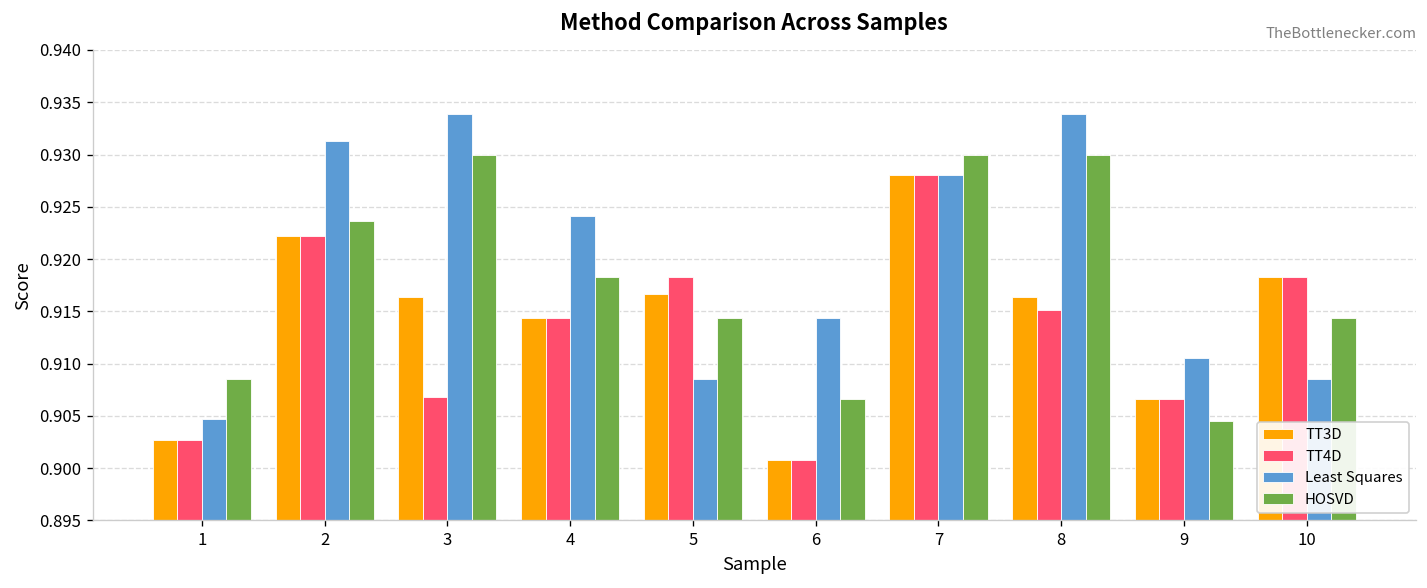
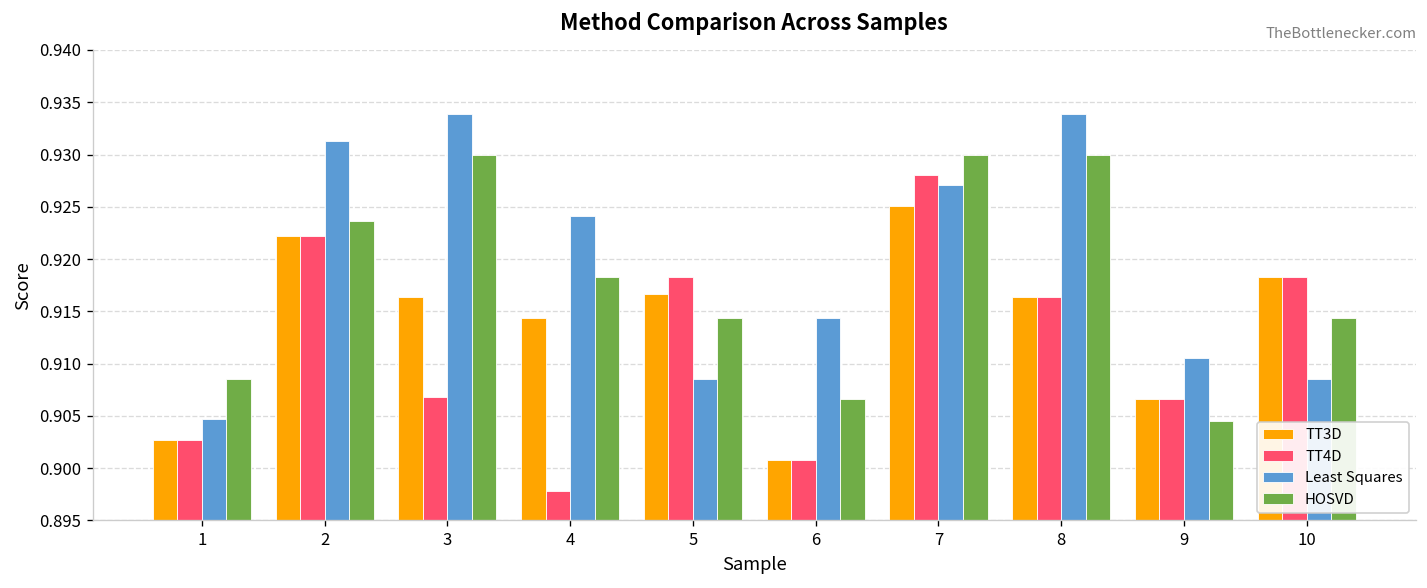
  {
    "TT3D": {
      "1": 0.903,
      "2": 0.922,
      "3": 0.916,
      "4": 0.914,
      "5": 0.917,
      "6": 0.901,
-     "7": 0.928,
+     "7": 0.925,
      "8": 0.916,
      "9": 0.907,
      "10": 0.918
    },
    "TT4D": {
      "1": 0.903,
      "2": 0.922,
      "3": 0.907,
-     "4": 0.914,
+     "4": 0.898,
      "5": 0.918,
      "6": 0.901,
      "7": 0.928,
-     "8": 0.915,
+     "8": 0.916,
      "9": 0.907,
      "10": 0.918
    },
    "Least Squares": {
      "1": 0.905,
      "2": 0.931,
      "3": 0.934,
      "4": 0.924,
      "5": 0.909,
      "6": 0.914,
-     "7": 0.928,
+     "7": 0.927,
      "8": 0.934,
      "9": 0.911,
      "10": 0.909
    },
    "HOSVD": {
      "1": 0.909,
      "2": 0.924,
      "3": 0.930,
      "4": 0.918,
      "5": 0.914,
      "6": 0.907,
      "7": 0.930,
      "8": 0.930,
      "9": 0.904,
      "10": 0.914
    }
  }
